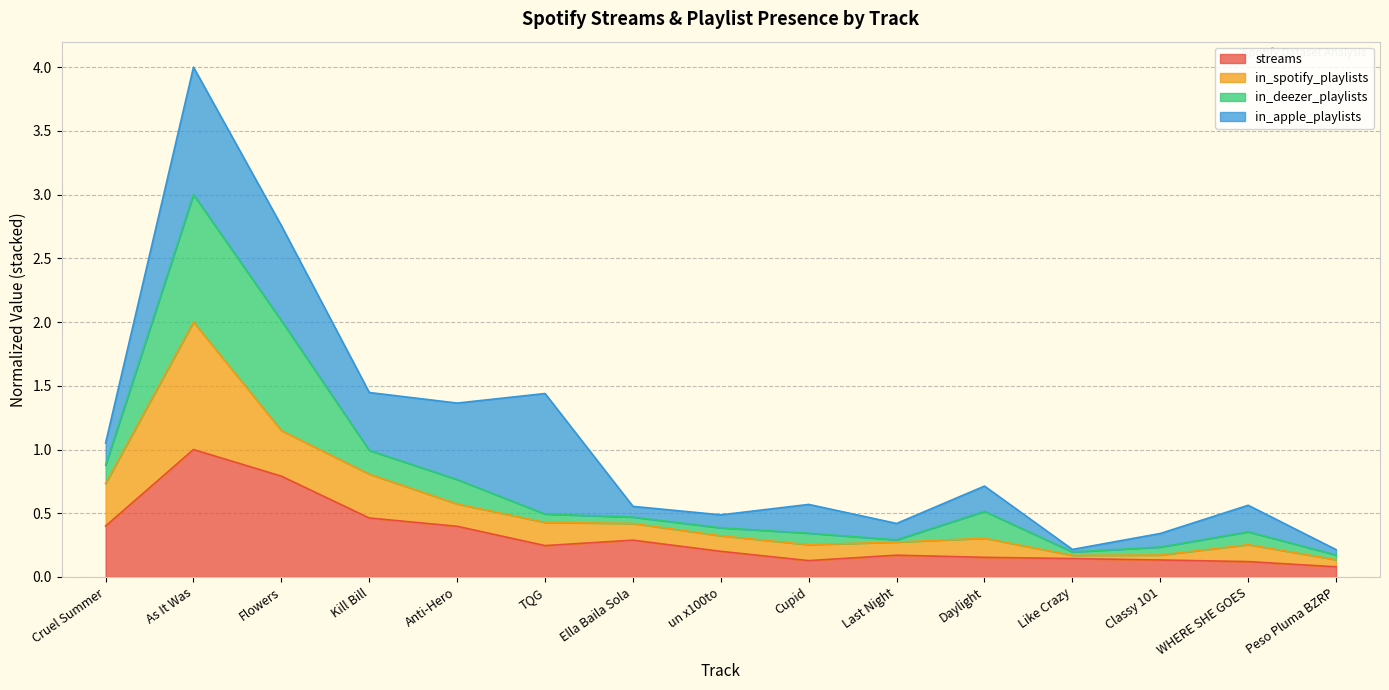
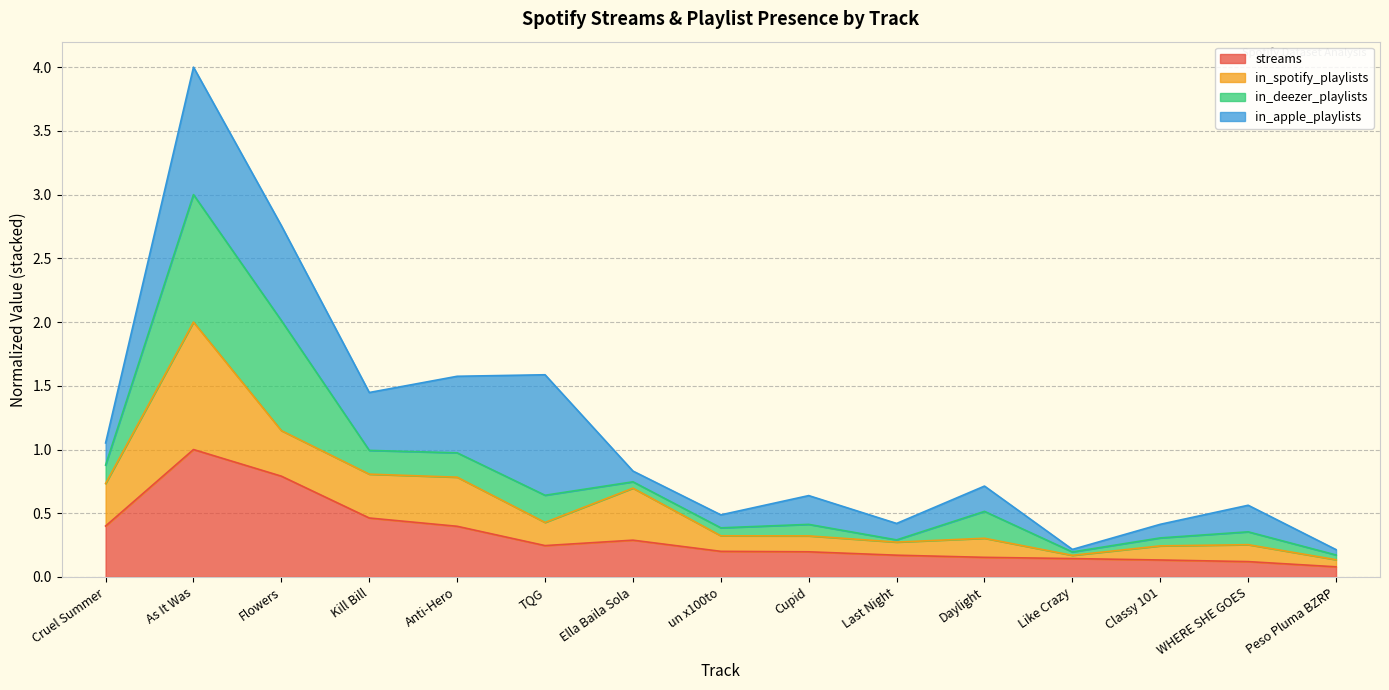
  {
    "streams": {
      "Cruel Summer": 0.40,
      "As It Was": 1.00,
      "Flowers": 0.79,
      "Kill Bill": 0.46,
      "Anti-Hero": 0.40,
      "TQG": 0.25,
      "Ella Baila Sola": 0.29,
      "un x100to": 0.20,
-     "Cupid": 0.13,
+     "Cupid": 0.20,
      "Last Night": 0.17,
      "Daylight": 0.15,
      "Like Crazy": 0.14,
      "Classy 101": 0.13,
      "WHERE SHE GOES": 0.12,
      "Peso Pluma BZRP": 0.08
    },
    "in_spotify_playlists": {
      "Cruel Summer": 0.33,
      "As It Was": 1.00,
      "Flowers": 0.36,
      "Kill Bill": 0.34,
-     "Anti-Hero": 0.18,
+     "Anti-Hero": 0.39,
      "TQG": 0.18,
-     "Ella Baila Sola": 0.13,
+     "Ella Baila Sola": 0.41,
      "un x100to": 0.12,
      "Cupid": 0.12,
      "Daylight": 0.15,
      "Like Crazy": 0.03,
-     "Classy 101": 0.04,
+     "Classy 101": 0.11,
      "WHERE SHE GOES": 0.13,
      "Peso Pluma BZRP": 0.06
    },
    "in_deezer_playlists": {
      "Cruel Summer": 0.14,
      "As It Was": 1.00,
      "Flowers": 0.86,
      "Kill Bill": 0.19,
      "Anti-Hero": 0.19,
-     "TQG": 0.07,
+     "TQG": 0.21,
      "Ella Baila Sola": 0.05,
      "un x100to": 0.06,
      "Cupid": 0.09,
      "Daylight": 0.21,
      "Classy 101": 0.06,
      "WHERE SHE GOES": 0.10,
      "Peso Pluma BZRP": 0.04
    },
    "in_apple_playlists": {
      "Cruel Summer": 0.17,
      "As It Was": 1.00,
      "Flowers": 0.74,
      "Kill Bill": 0.45,
      "Anti-Hero": 0.60,
      "TQG": 0.95,
      "Ella Baila Sola": 0.08,
      "un x100to": 0.10,
      "Cupid": 0.23,
      "Last Night": 0.13,
      "Daylight": 0.20,
      "Classy 101": 0.11,
      "WHERE SHE GOES": 0.21,
      "Peso Pluma BZRP": 0.04
    }
  }
